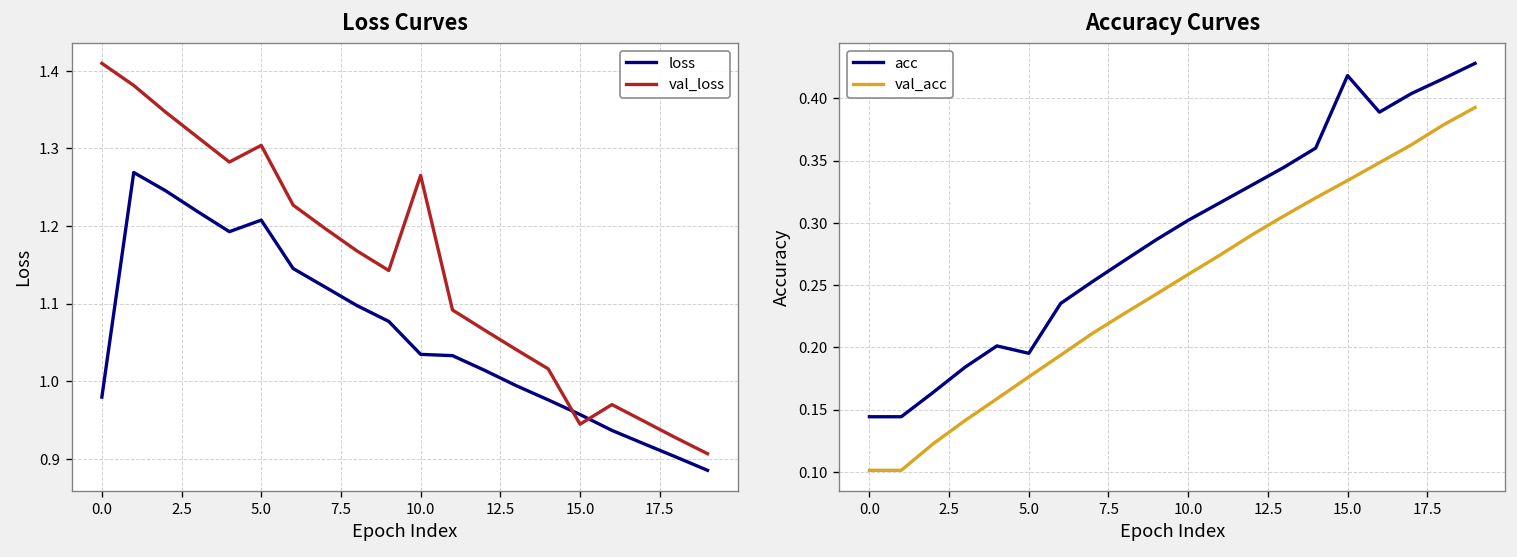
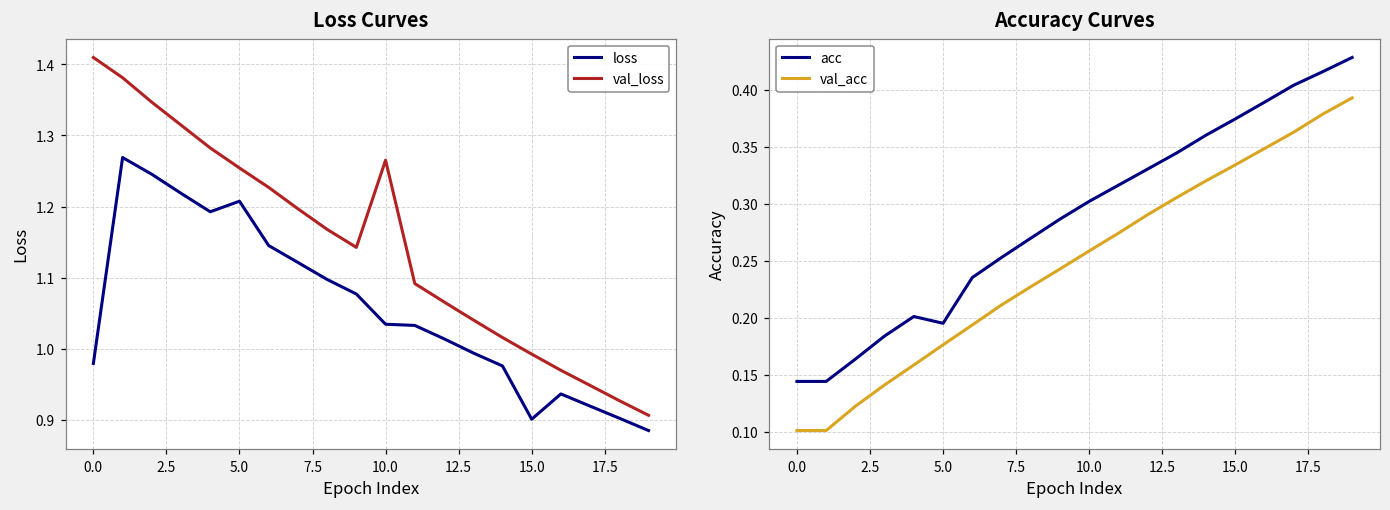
  {
    "Loss Curves": {
      "loss": {
        "0.0": 0.98,
        "5.0": 1.21,
        "10.0": 1.03,
-       "15.0": 0.96
+       "15.0": 0.90
      },
      "val_loss": {
        "0.0": 1.41,
-       "5.0": 1.30,
+       "5.0": 1.25,
        "10.0": 1.27,
-       "15.0": 0.94
+       "15.0": 0.99
      }
    },
    "Accuracy Curves": {
      "acc": {
        "0.0": 0.144,
        "5.0": 0.195,
        "10.0": 0.302,
-       "15.0": 0.418
+       "15.0": 0.374
      },
      "val_acc": {
        "0.0": 0.101,
        "5.0": 0.176,
        "10.0": 0.259,
        "15.0": 0.334
      }
    }
  }
